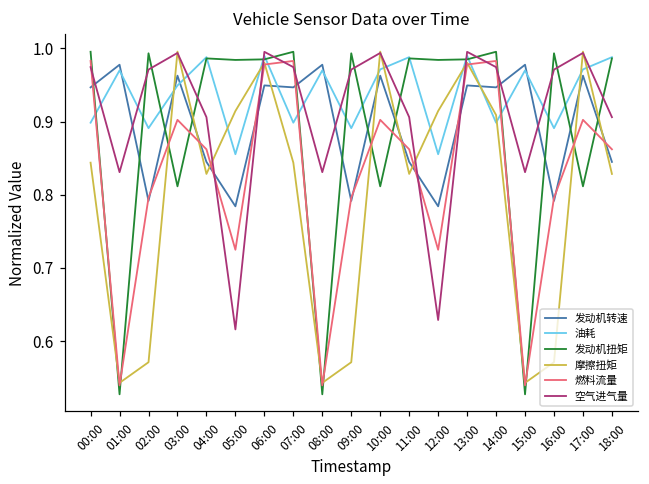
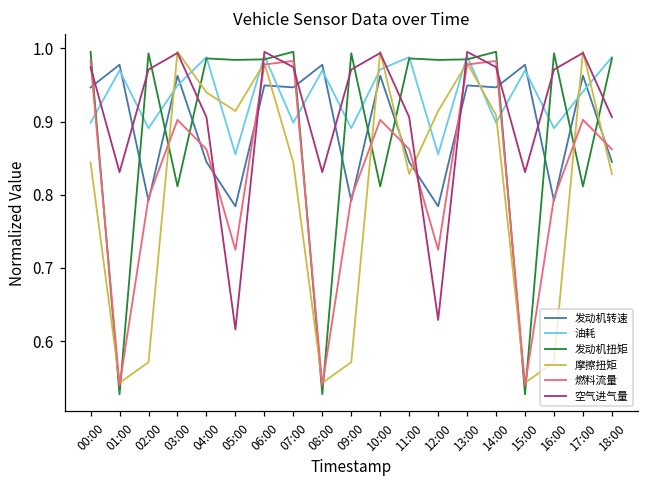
  {
    "发动机转速": {
      "00:00": 0.95,
      "01:00": 0.98,
      "02:00": 0.79,
      "03:00": 0.96,
      "04:00": 0.84,
      "05:00": 0.78,
      "06:00": 0.95,
      "07:00": 0.95,
      "08:00": 0.98,
      "09:00": 0.79,
      "10:00": 0.96,
      "11:00": 0.84,
      "12:00": 0.78,
      "13:00": 0.95,
      "14:00": 0.95,
      "15:00": 0.98,
      "16:00": 0.79,
      "17:00": 0.96,
      "18:00": 0.84
    },
    "油耗": {
      "00:00": 0.90,
      "01:00": 0.97,
      "02:00": 0.89,
      "03:00": 0.95,
      "05:00": 0.86,
      "06:00": 0.99,
      "07:00": 0.90,
      "08:00": 0.97,
      "09:00": 0.89,
      "10:00": 0.97,
      "12:00": 0.86,
      "13:00": 0.99,
      "14:00": 0.90,
      "15:00": 0.97,
      "16:00": 0.89,
-     "17:00": 0.97
+     "17:00": 0.94
    },
    "发动机扭矩": {
      "00:00": 1.00,
      "01:00": 0.53,
      "02:00": 0.99,
      "03:00": 0.81,
      "05:00": 0.98,
      "06:00": 0.98,
      "07:00": 1.00,
      "08:00": 0.53,
      "09:00": 0.99,
      "10:00": 0.81,
      "12:00": 0.98,
      "13:00": 0.98,
      "14:00": 1.00,
      "15:00": 0.53,
      "16:00": 0.99,
      "17:00": 0.81
    },
    "摩擦扭矩": {
      "00:00": 0.84,
      "02:00": 0.57,
-     "04:00": 0.83,
+     "04:00": 0.94,
      "05:00": 0.91,
      "07:00": 0.84,
      "09:00": 0.57,
      "11:00": 0.83,
      "12:00": 0.91,
      "14:00": 0.91,
      "18:00": 0.83
    },
    "燃料流量": {
      "00:00": 0.98,
      "02:00": 0.80,
      "03:00": 0.90,
      "04:00": 0.86,
      "05:00": 0.72,
      "07:00": 0.98,
      "09:00": 0.80,
      "10:00": 0.90,
      "11:00": 0.86,
      "12:00": 0.72,
      "14:00": 0.98,
      "16:00": 0.80,
      "17:00": 0.90,
      "18:00": 0.86
    },
    "空气进气量": {
      "00:00": 0.97,
      "01:00": 0.83,
      "02:00": 0.97,
      "04:00": 0.91,
      "05:00": 0.62,
      "06:00": 1.00,
      "07:00": 0.97,
      "08:00": 0.83,
      "09:00": 0.97,
      "11:00": 0.91,
      "12:00": 0.63,
      "13:00": 1.00,
      "14:00": 0.97,
      "15:00": 0.83,
      "16:00": 0.97,
      "18:00": 0.91
    }
  }
